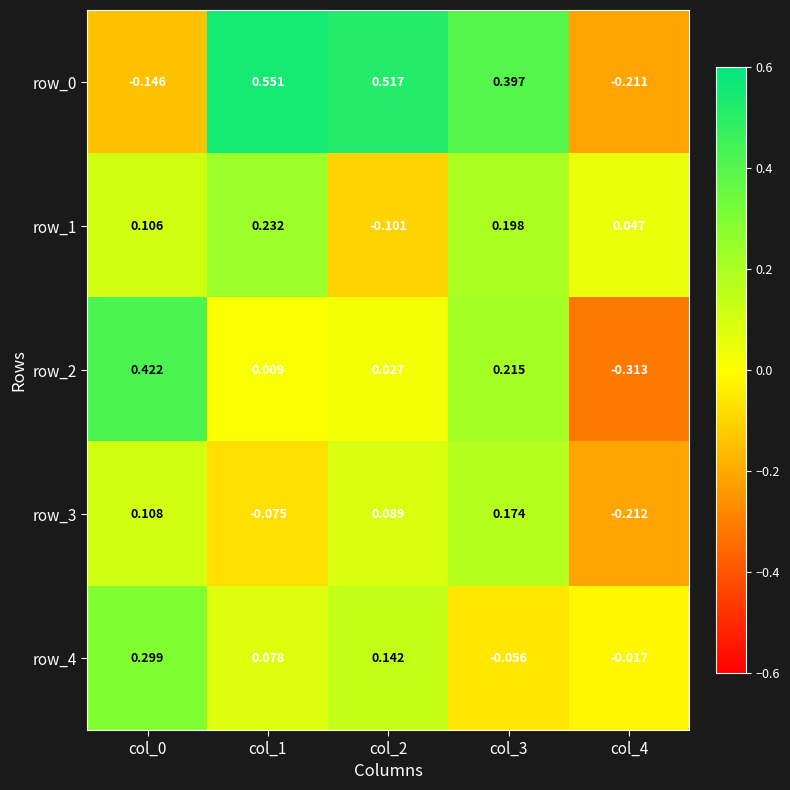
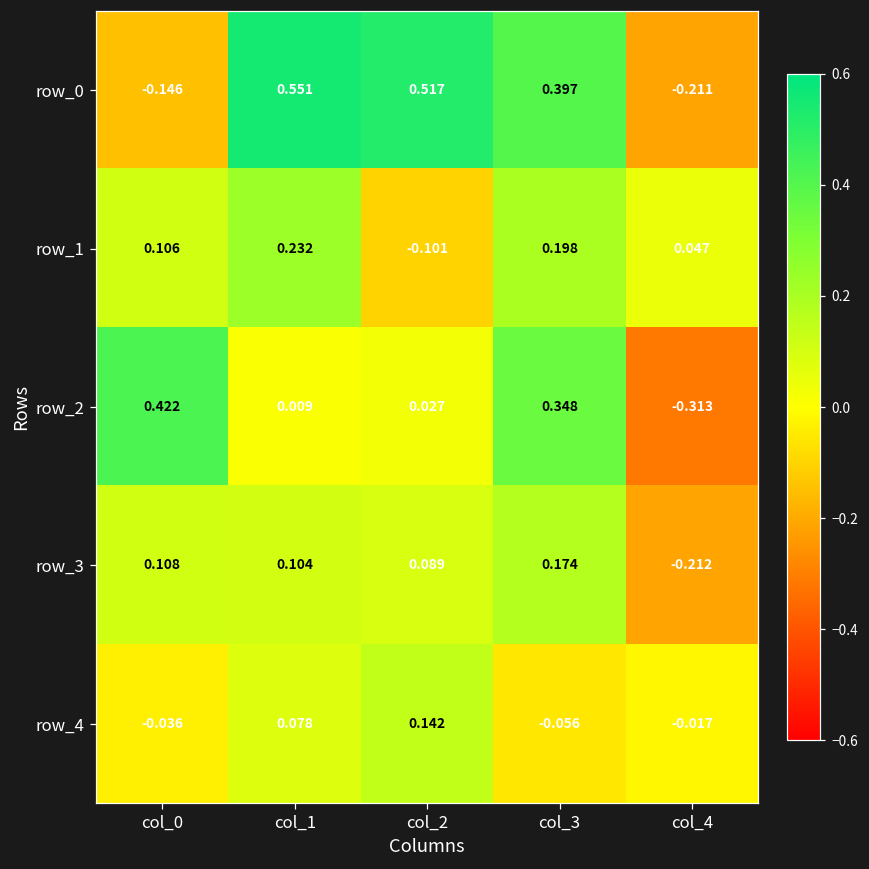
  {
    "row_0": {
      "col_0": -0.146,
      "col_1": 0.551,
      "col_2": 0.517,
      "col_3": 0.397,
      "col_4": -0.211
    },
    "row_1": {
      "col_0": 0.106,
      "col_1": 0.232,
      "col_2": -0.101,
      "col_3": 0.198,
      "col_4": 0.047
    },
    "row_2": {
      "col_0": 0.422,
      "col_1": 0.009,
      "col_2": 0.027,
-     "col_3": 0.215,
+     "col_3": 0.348,
      "col_4": -0.313
    },
    "row_3": {
      "col_0": 0.108,
-     "col_1": -0.075,
+     "col_1": 0.104,
      "col_2": 0.089,
      "col_3": 0.174,
      "col_4": -0.212
    },
    "row_4": {
-     "col_0": 0.299,
+     "col_0": -0.036,
      "col_1": 0.078,
      "col_2": 0.142,
      "col_3": -0.056,
      "col_4": -0.017
    }
  }
